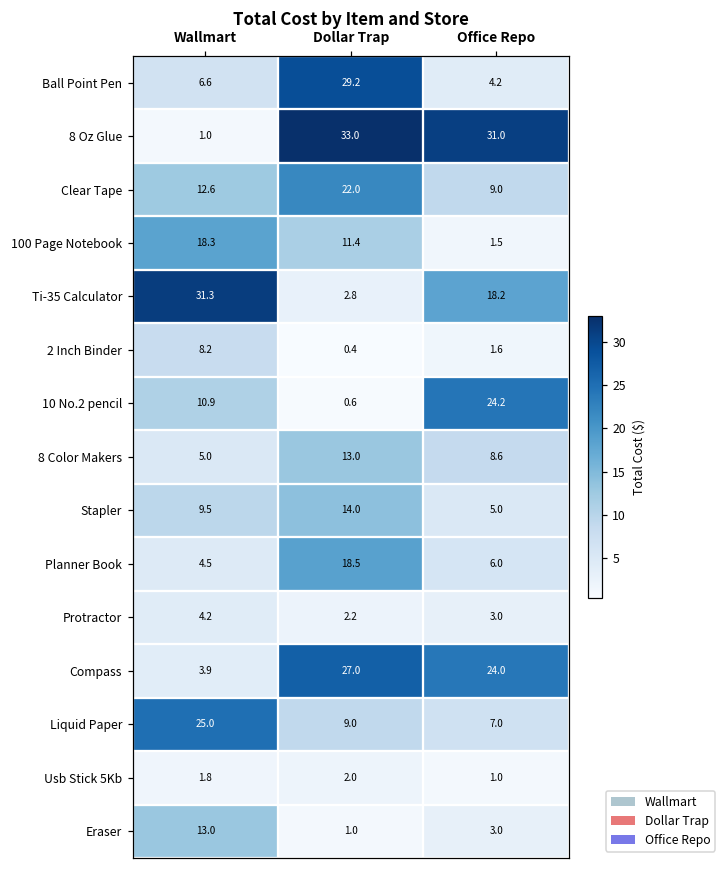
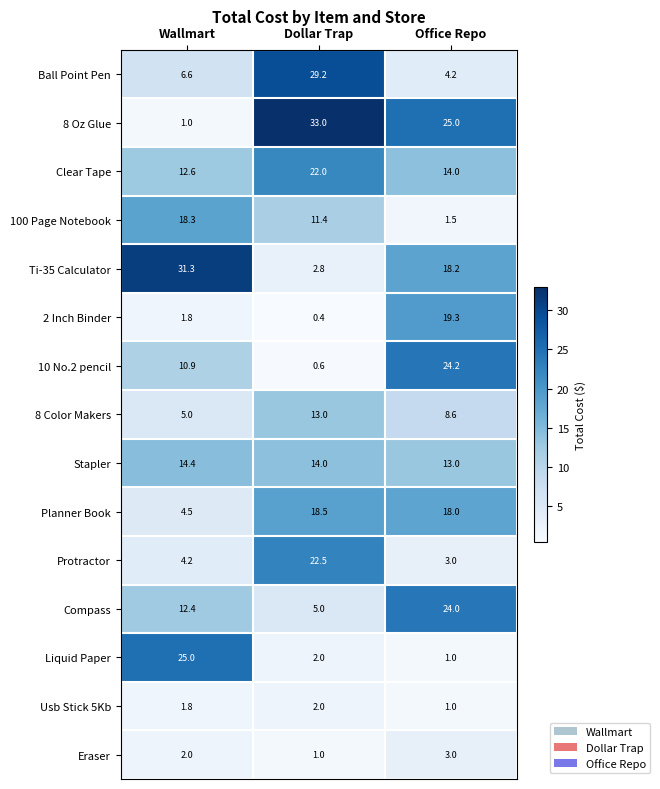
  {
    "Ball Point Pen": {
      "Wallmart": 6.6,
      "Dollar Trap": 29.2,
      "Office Repo": 4.2
    },
    "8 Oz Glue": {
      "Wallmart": 1.0,
      "Dollar Trap": 33.0,
-     "Office Repo": 31.0
+     "Office Repo": 25.0
    },
    "Clear Tape": {
      "Wallmart": 12.6,
      "Dollar Trap": 22.0,
-     "Office Repo": 9.0
+     "Office Repo": 14.0
    },
    "100 Page Notebook": {
      "Wallmart": 18.3,
      "Dollar Trap": 11.4,
      "Office Repo": 1.5
    },
    "Ti-35 Calculator": {
      "Wallmart": 31.3,
      "Dollar Trap": 2.8,
      "Office Repo": 18.2
    },
    "2 Inch Binder": {
-     "Wallmart": 8.2,
+     "Wallmart": 1.8,
      "Dollar Trap": 0.4,
-     "Office Repo": 1.6
+     "Office Repo": 19.3
    },
    "10 No.2 pencil": {
      "Wallmart": 10.9,
      "Dollar Trap": 0.6,
      "Office Repo": 24.2
    },
    "8 Color Makers": {
      "Wallmart": 5.0,
      "Dollar Trap": 13.0,
      "Office Repo": 8.6
    },
    "Stapler": {
-     "Wallmart": 9.5,
+     "Wallmart": 14.4,
      "Dollar Trap": 14.0,
-     "Office Repo": 5.0
+     "Office Repo": 13.0
    },
    "Planner Book": {
      "Wallmart": 4.5,
      "Dollar Trap": 18.5,
-     "Office Repo": 6.0
+     "Office Repo": 18.0
    },
    "Protractor": {
      "Wallmart": 4.2,
-     "Dollar Trap": 2.2,
+     "Dollar Trap": 22.5,
      "Office Repo": 3.0
    },
    "Compass": {
-     "Wallmart": 3.9,
-     "Dollar Trap": 27.0,
+     "Wallmart": 12.4,
+     "Dollar Trap": 5.0,
      "Office Repo": 24.0
    },
    "Liquid Paper": {
      "Wallmart": 25.0,
-     "Dollar Trap": 9.0,
-     "Office Repo": 7.0
+     "Dollar Trap": 2.0,
+     "Office Repo": 1.0
    },
    "Usb Stick 5Kb": {
      "Wallmart": 1.8,
      "Dollar Trap": 2.0,
      "Office Repo": 1.0
    },
    "Eraser": {
-     "Wallmart": 13.0,
+     "Wallmart": 2.0,
      "Dollar Trap": 1.0,
      "Office Repo": 3.0
    }
  }
